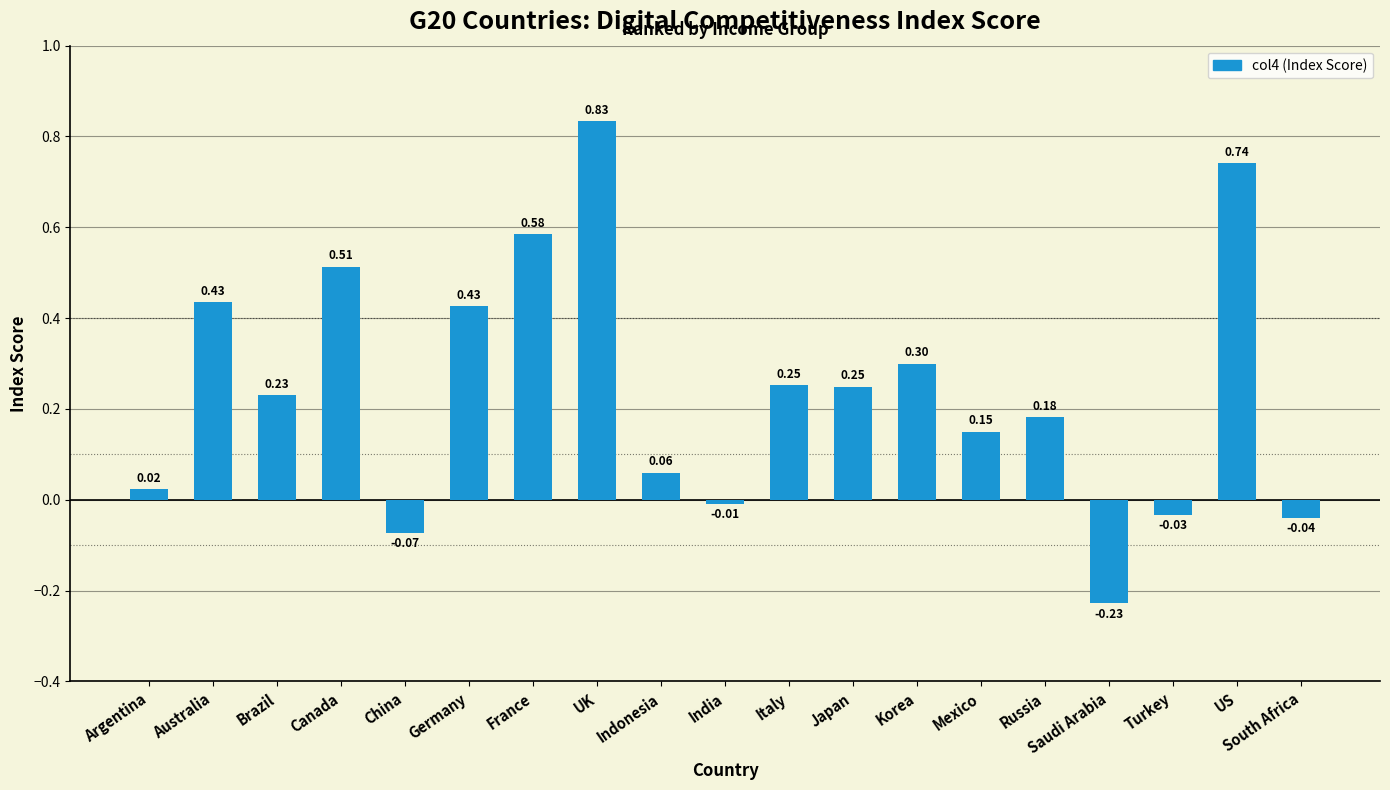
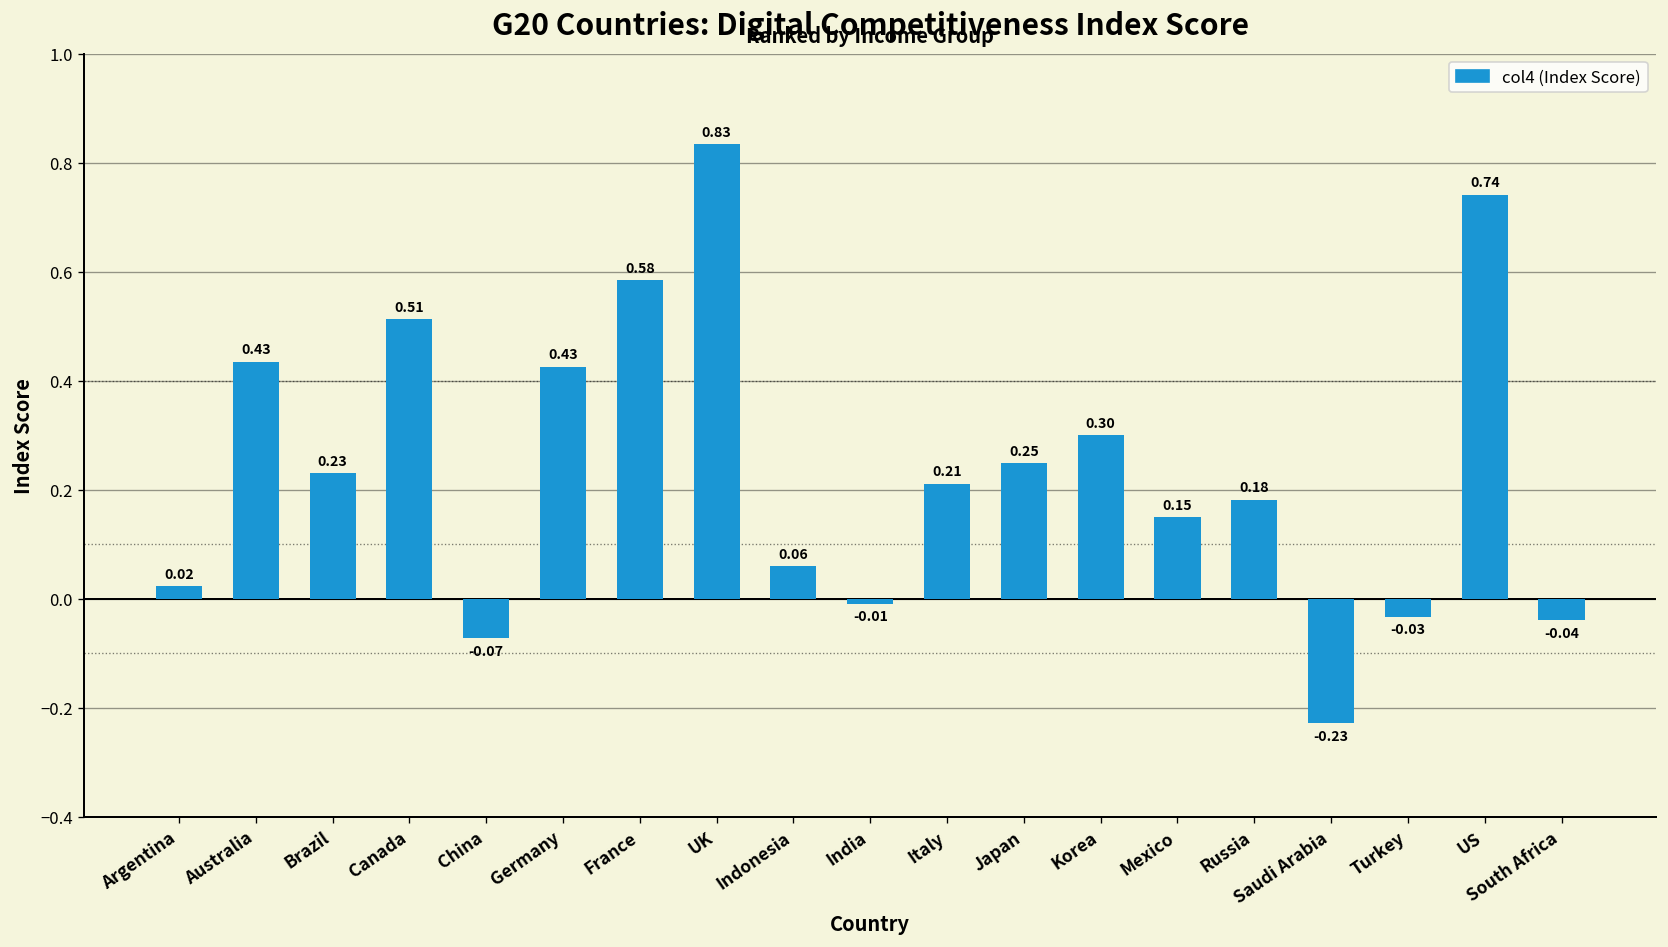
  {
    "Argentina": 0.02,
    "Australia": 0.43,
    "Brazil": 0.23,
    "Canada": 0.51,
    "China": -0.07,
    "Germany": 0.43,
    "France": 0.58,
    "UK": 0.83,
    "Indonesia": 0.06,
    "India": -0.01,
-   "Italy": 0.25,
+   "Italy": 0.21,
    "Japan": 0.25,
    "Korea": 0.30,
    "Mexico": 0.15,
    "Russia": 0.18,
    "Saudi Arabia": -0.23,
    "Turkey": -0.03,
    "US": 0.74,
    "South Africa": -0.04
  }
